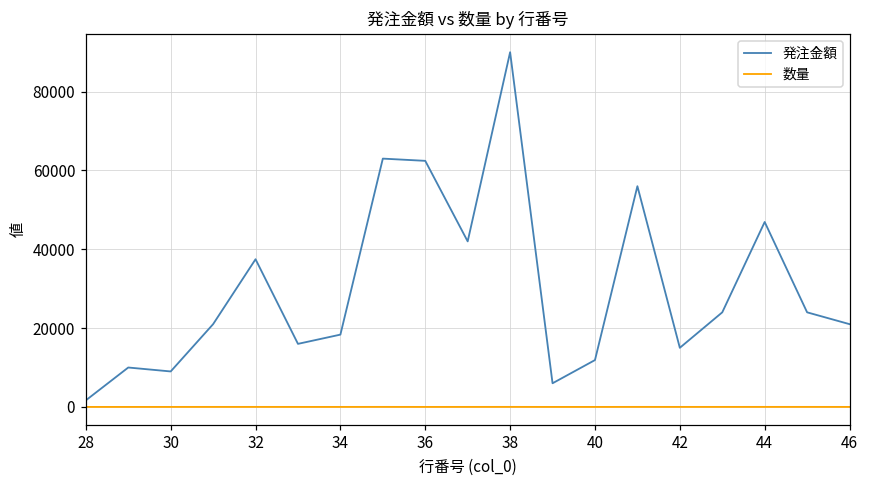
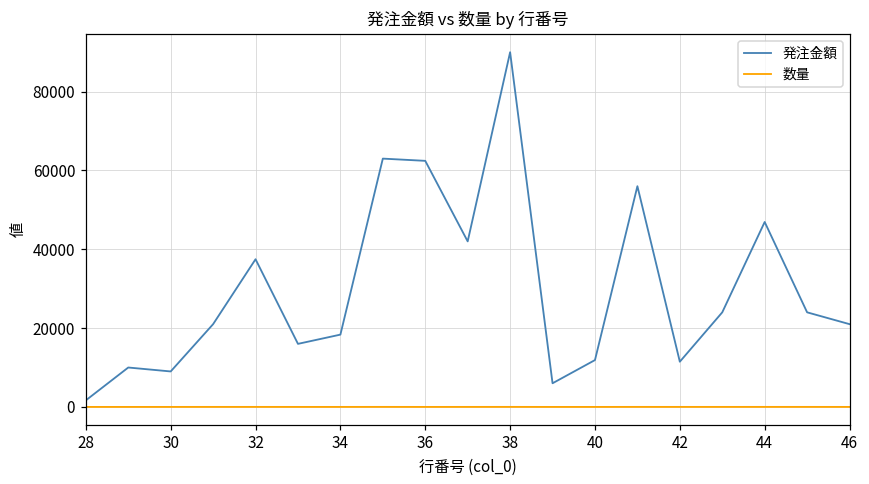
  {
    "発注金額": {
      "28": 2000,
      "30": 9000,
      "32": 37000,
      "34": 18000,
      "36": 62000,
      "38": 90000,
      "40": 12000,
-     "42": 15000,
+     "42": 11000,
      "44": 47000,
      "46": 21000
    },
    "数量": {
      "28": 0,
      "30": 0,
      "32": 0,
      "34": 0,
      "36": 0,
      "38": 0,
      "40": 0,
      "42": 0,
      "44": 0,
      "46": 0
    }
  }
